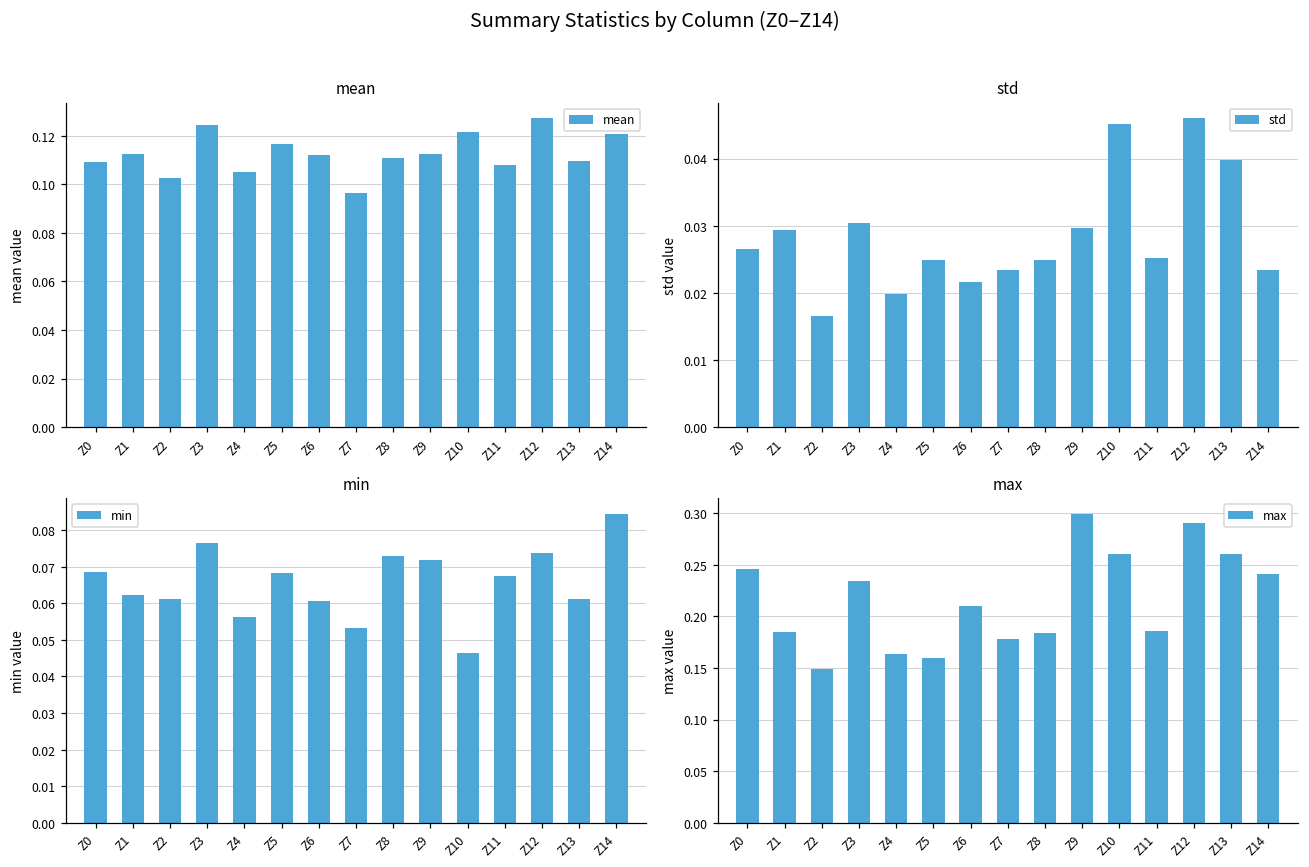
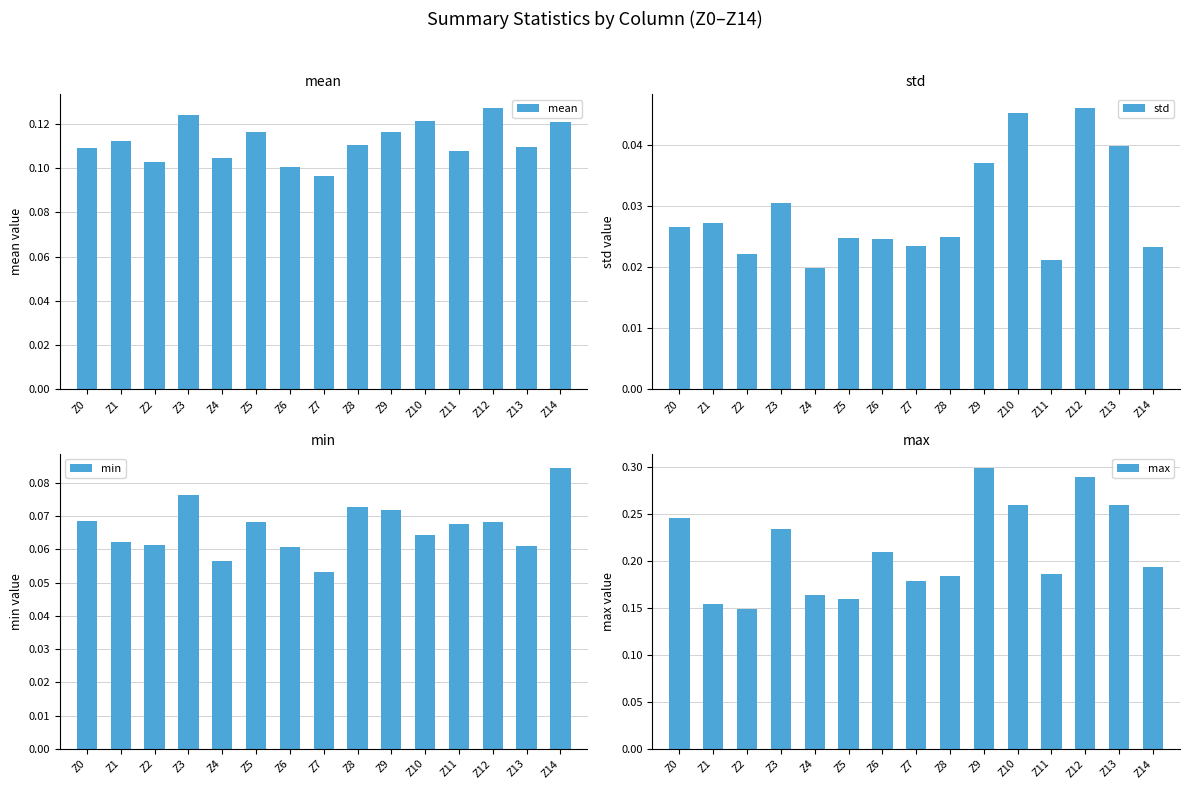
  {
    "mean": {
      "Z0": 0.109,
      "Z1": 0.112,
      "Z2": 0.103,
      "Z3": 0.124,
      "Z4": 0.105,
      "Z5": 0.117,
-     "Z6": 0.112,
+     "Z6": 0.101,
      "Z7": 0.096,
      "Z8": 0.111,
-     "Z9": 0.112,
+     "Z9": 0.116,
      "Z10": 0.121,
      "Z11": 0.108,
      "Z12": 0.127,
      "Z13": 0.110,
      "Z14": 0.121
    },
    "std": {
      "Z0": 0.026,
-     "Z1": 0.029,
-     "Z2": 0.016,
+     "Z1": 0.027,
+     "Z2": 0.022,
      "Z3": 0.030,
      "Z4": 0.020,
      "Z5": 0.025,
-     "Z6": 0.022,
+     "Z6": 0.025,
      "Z7": 0.023,
      "Z8": 0.025,
-     "Z9": 0.030,
+     "Z9": 0.037,
      "Z10": 0.045,
-     "Z11": 0.025,
+     "Z11": 0.021,
      "Z12": 0.046,
      "Z13": 0.040,
      "Z14": 0.023
    },
    "min": {
      "Z0": 0.068,
      "Z1": 0.062,
      "Z2": 0.061,
      "Z3": 0.076,
      "Z4": 0.056,
      "Z5": 0.068,
      "Z6": 0.061,
      "Z7": 0.053,
      "Z8": 0.073,
      "Z9": 0.072,
-     "Z10": 0.046,
+     "Z10": 0.064,
      "Z11": 0.067,
-     "Z12": 0.074,
+     "Z12": 0.068,
      "Z13": 0.061,
      "Z14": 0.085
    },
    "max": {
      "Z0": 0.25,
-     "Z1": 0.18,
+     "Z1": 0.15,
      "Z2": 0.15,
      "Z3": 0.23,
      "Z4": 0.16,
      "Z5": 0.16,
      "Z6": 0.21,
      "Z7": 0.18,
      "Z8": 0.18,
      "Z9": 0.30,
      "Z10": 0.26,
      "Z11": 0.19,
      "Z12": 0.29,
      "Z13": 0.26,
-     "Z14": 0.24
+     "Z14": 0.19
    }
  }
